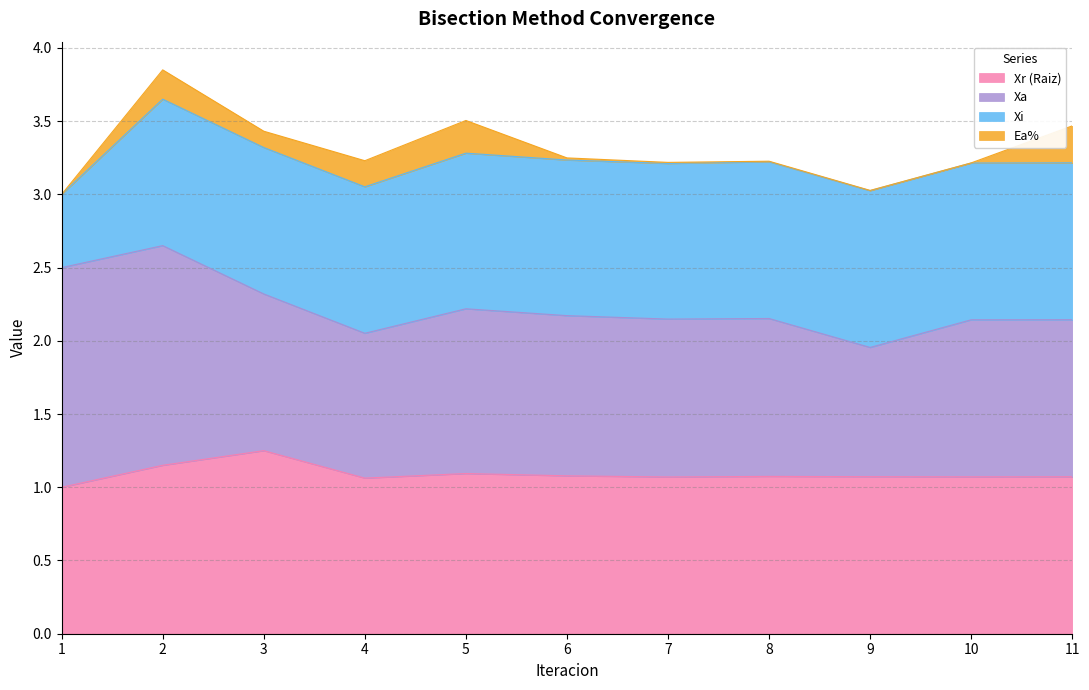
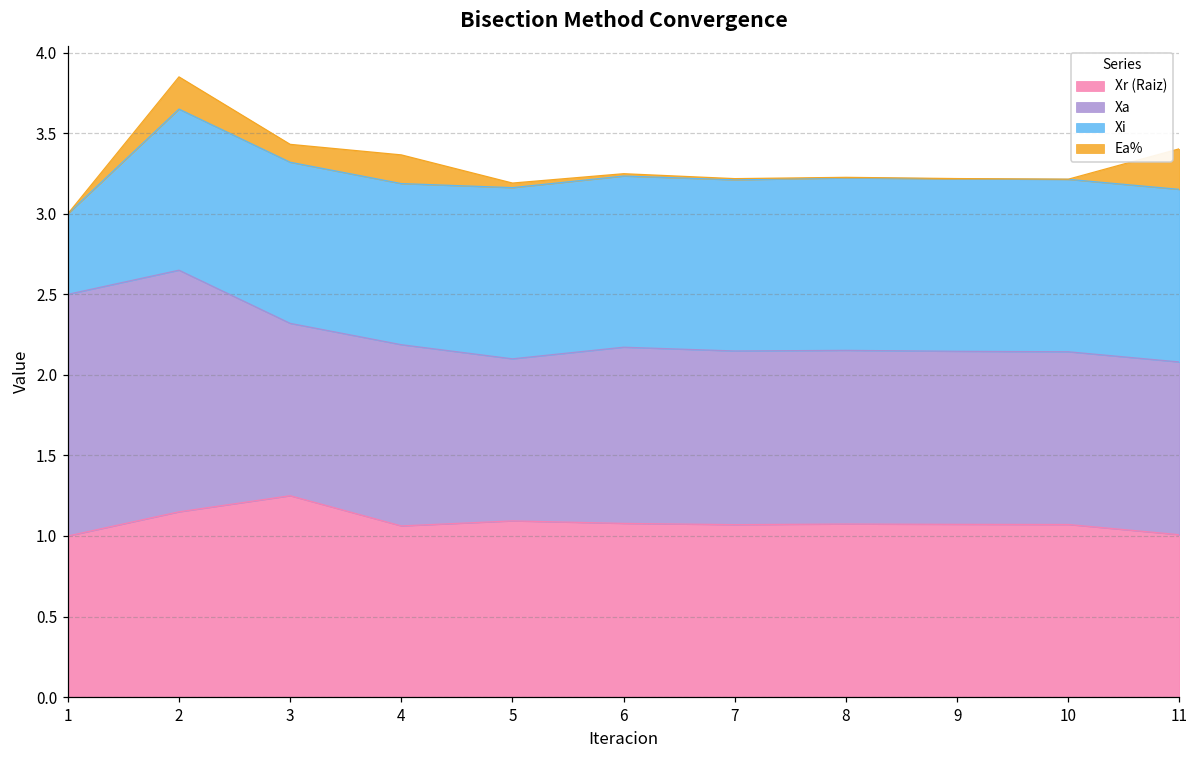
  {
    "Xr (Raiz)": {
      "1": 1.00,
      "2": 1.15,
      "3": 1.25,
      "4": 1.06,
      "5": 1.09,
      "6": 1.08,
      "7": 1.07,
      "8": 1.07,
      "9": 1.07,
      "10": 1.07,
-     "11": 1.07
+     "11": 1.01
    },
    "Xa": {
      "1": 1.50,
      "2": 1.50,
      "3": 1.07,
-     "4": 0.99,
-     "5": 1.13,
+     "4": 1.13,
+     "5": 1.01,
      "6": 1.09,
      "7": 1.08,
      "8": 1.08,
-     "9": 0.88,
+     "9": 1.07,
      "10": 1.07,
      "11": 1.07
    },
    "Xi": {
      "2": 1.00,
      "3": 1.00,
      "4": 1.00,
      "5": 1.06,
      "11": 1.07
    },
    "Ea%": {
      "2": 0.20,
      "3": 0.11,
      "4": 0.18,
-     "5": 0.22,
+     "5": 0.03,
      "11": 0.25
    }
  }
